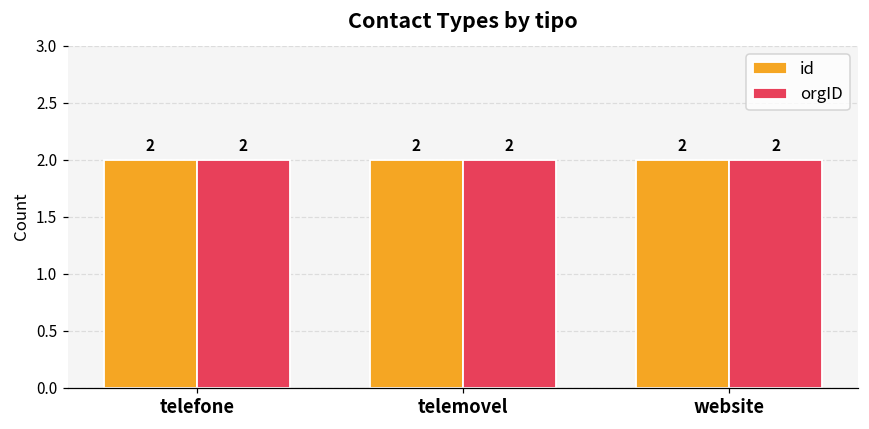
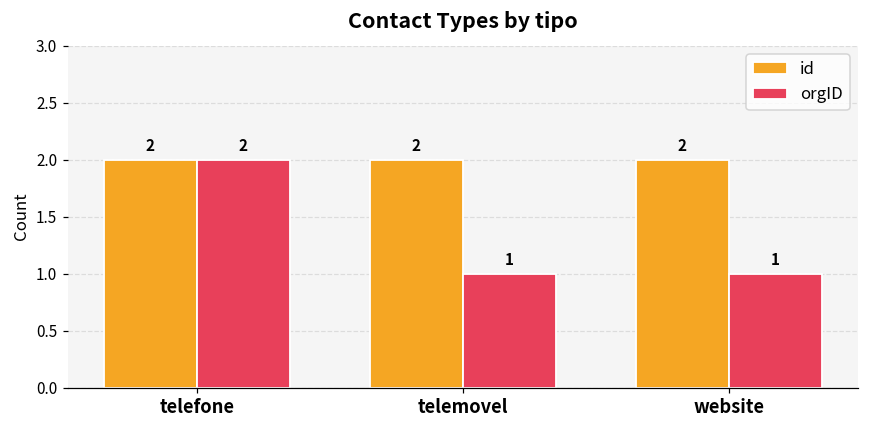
  {
    "id": {
      "telefone": 2,
      "telemovel": 2,
      "website": 2
    },
    "orgID": {
      "telefone": 2,
-     "telemovel": 2,
-     "website": 2
+     "telemovel": 1,
+     "website": 1
    }
  }
